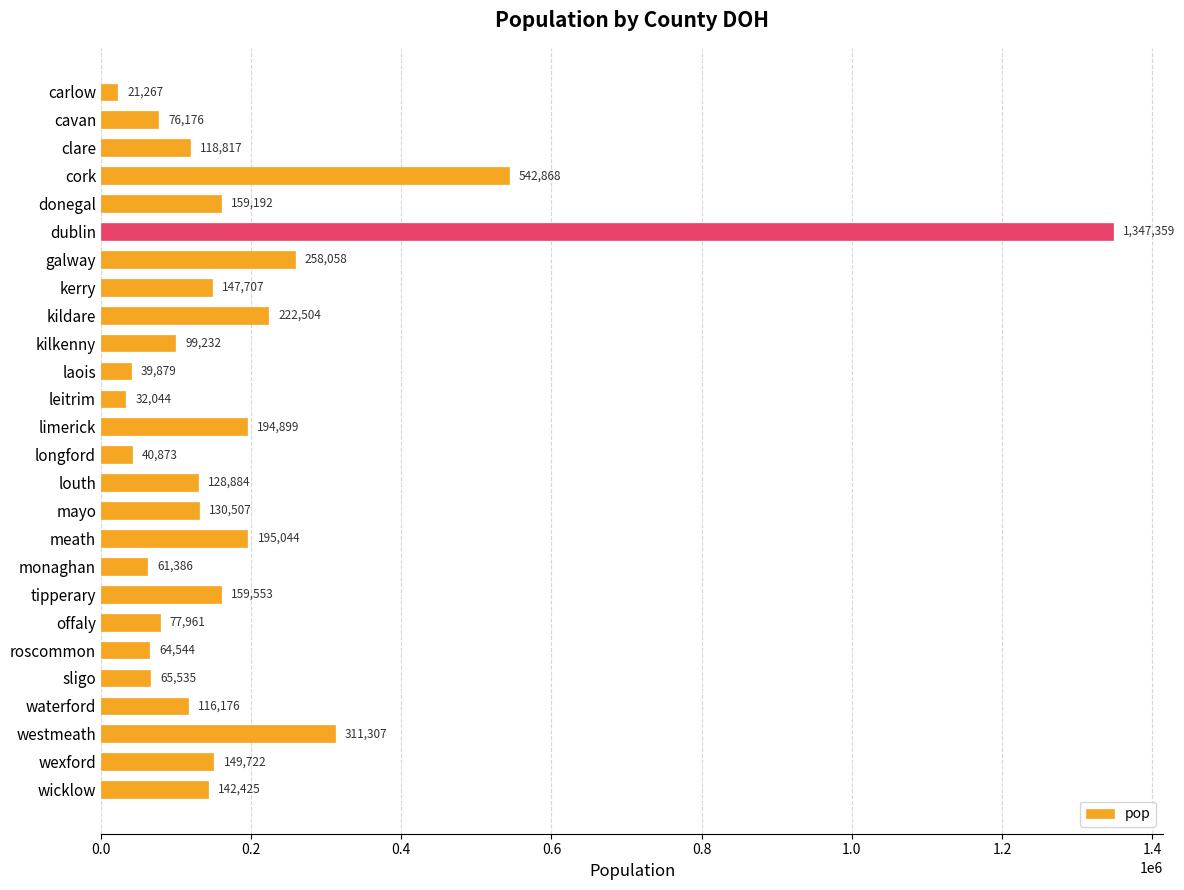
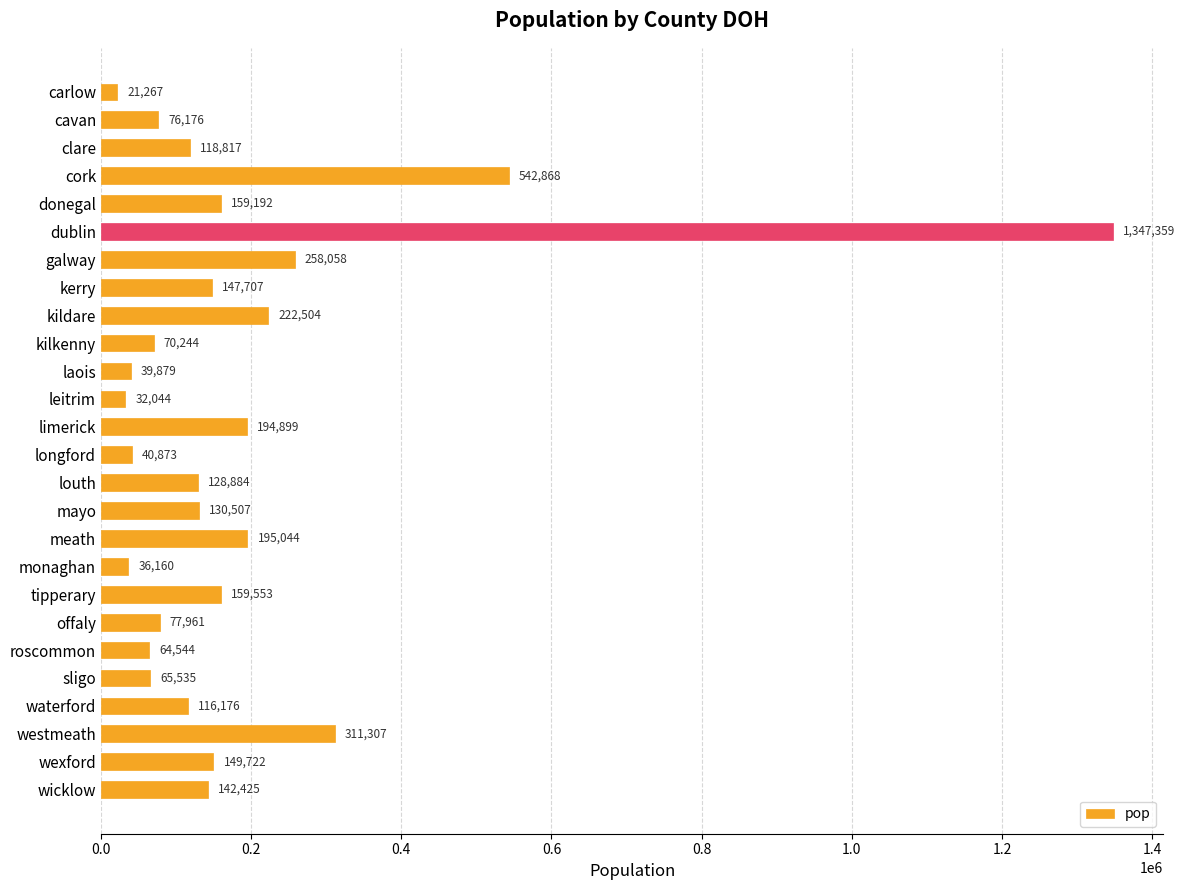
  {
    "carlow": "21,267",
    "cavan": "76,176",
    "clare": "118,817",
    "cork": "542,868",
    "donegal": "159,192",
    "dublin": "1,347,359",
    "galway": "258,058",
    "kerry": "147,707",
    "kildare": "222,504",
-   "kilkenny": "99,232",
+   "kilkenny": "70,244",
    "laois": "39,879",
    "leitrim": "32,044",
    "limerick": "194,899",
    "longford": "40,873",
    "louth": "128,884",
    "mayo": "130,507",
    "meath": "195,044",
-   "monaghan": "61,386",
+   "monaghan": "36,160",
    "tipperary": "159,553",
    "offaly": "77,961",
    "roscommon": "64,544",
    "sligo": "65,535",
    "waterford": "116,176",
    "westmeath": "311,307",
    "wexford": "149,722",
    "wicklow": "142,425"
  }
